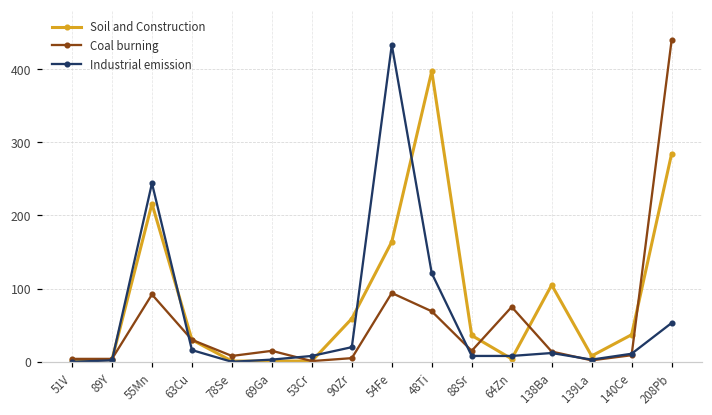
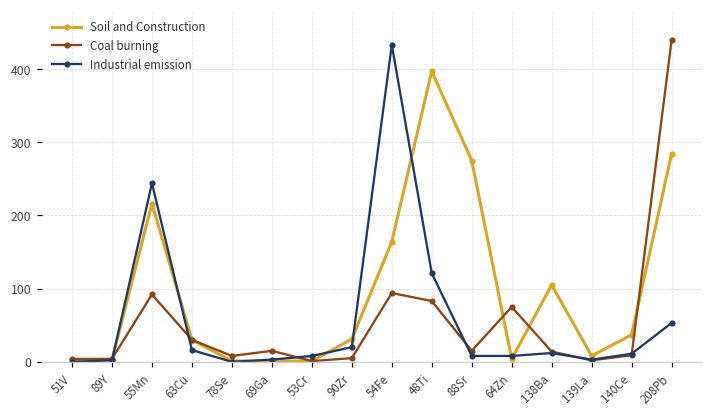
  {
    "Soil and Construction": {
      "55Mn": 220,
-     "90Zr": 60,
+     "90Zr": 30,
      "54Fe": 160,
      "48Ti": 400,
-     "88Sr": 40,
+     "88Sr": 280,
      "64Zn": 0,
      "138Ba": 110,
      "139La": 10,
      "140Ce": 40,
      "208Pb": 280
    },
    "Coal burning": {
      "55Mn": 90,
      "78Se": 10,
      "69Ga": 20,
      "90Zr": 10,
      "54Fe": 90,
-     "48Ti": 70,
+     "48Ti": 80,
      "88Sr": 20,
      "64Zn": 80,
      "208Pb": 440
    },
    "Industrial emission": {
      "55Mn": 240,
      "63Cu": 20,
      "53Cr": 10,
      "90Zr": 20,
      "54Fe": 430,
      "48Ti": 120,
      "88Sr": 10,
      "64Zn": 10,
      "208Pb": 50
    }
  }
